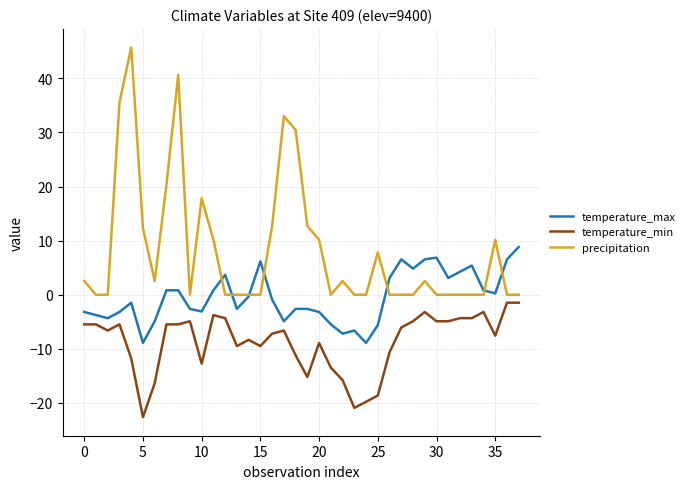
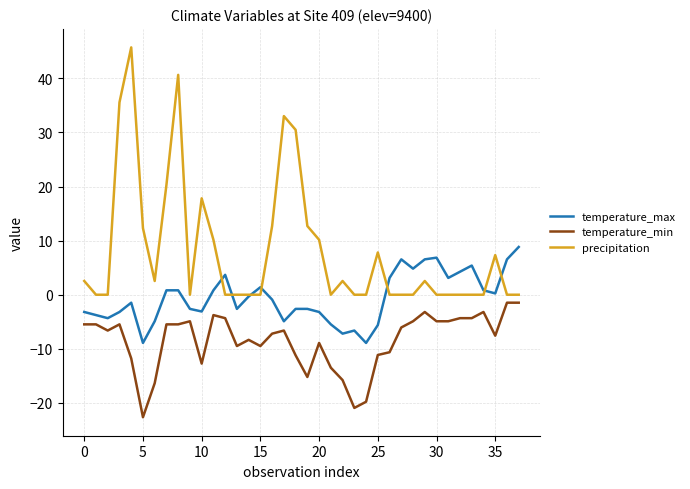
  {
    "temperature_max": {
      "0": -3,
      "5": -9,
      "10": -3,
-     "15": 6,
+     "15": 1,
      "20": -3,
      "25": -6,
      "30": 7,
      "35": 0
    },
    "temperature_min": {
      "0": -5,
      "5": -23,
      "10": -13,
      "15": -9,
      "20": -9,
-     "25": -19,
+     "25": -11,
      "30": -5,
      "35": -8
    },
    "precipitation": {
      "0": 3,
      "5": 12,
      "10": 18,
      "15": 0,
      "20": 10,
      "25": 8,
      "30": 0,
-     "35": 10
+     "35": 7
    }
  }
